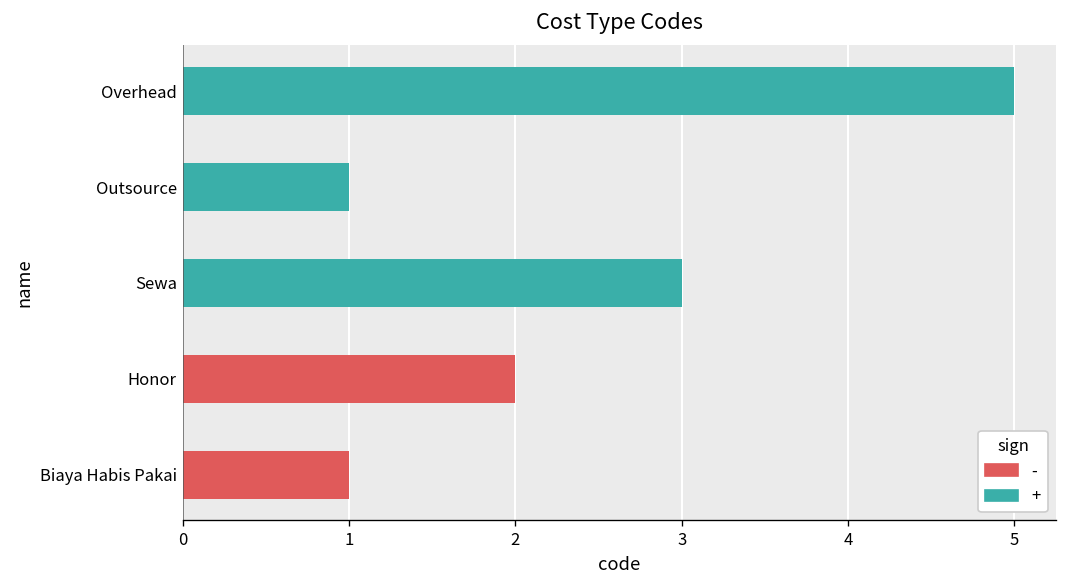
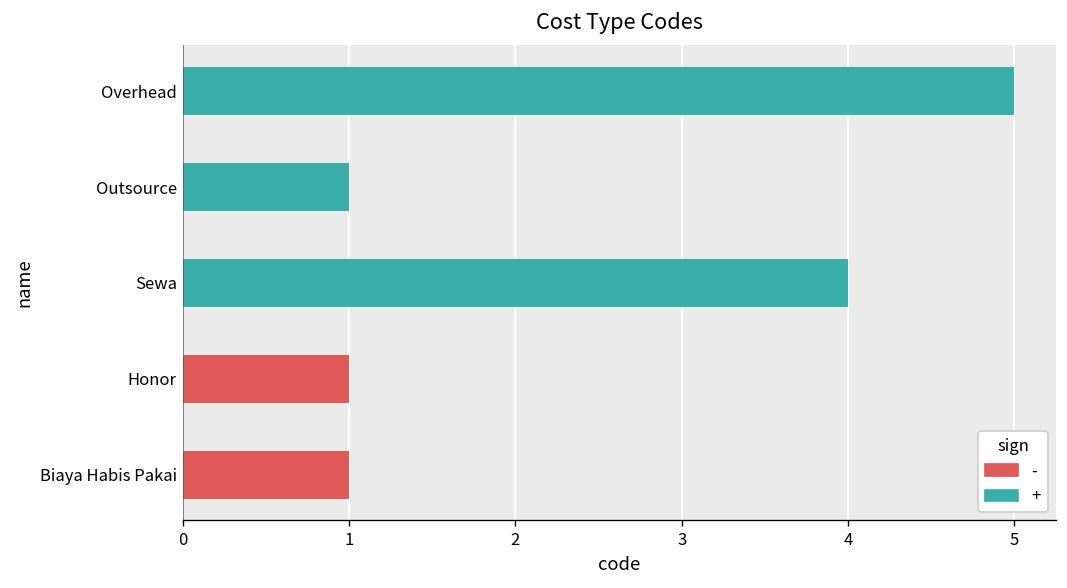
  {
    "Overhead": 5,
    "Outsource": 1,
-   "Sewa": 3,
-   "Honor": 2,
+   "Sewa": 4,
+   "Honor": 1,
    "Biaya Habis Pakai": 1
  }
